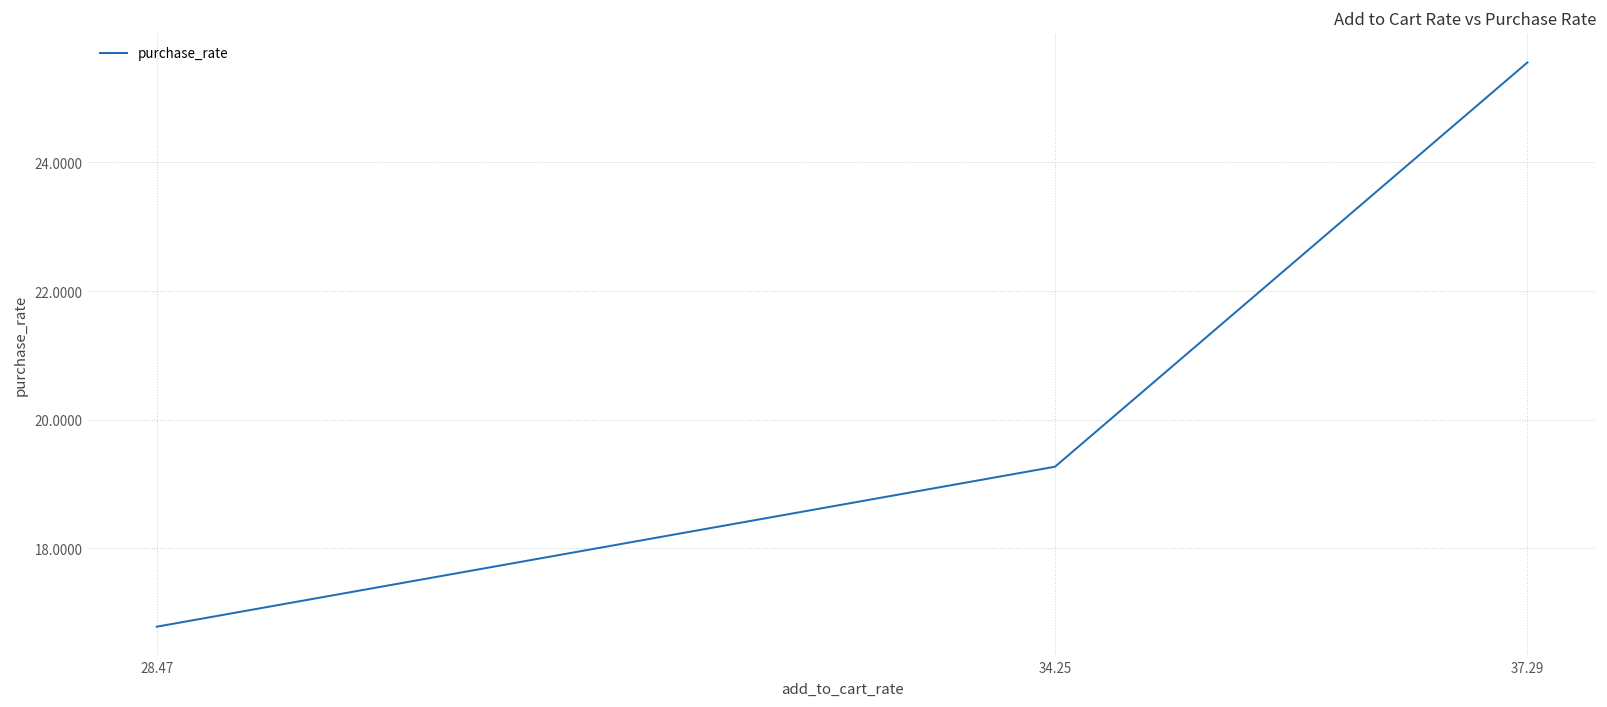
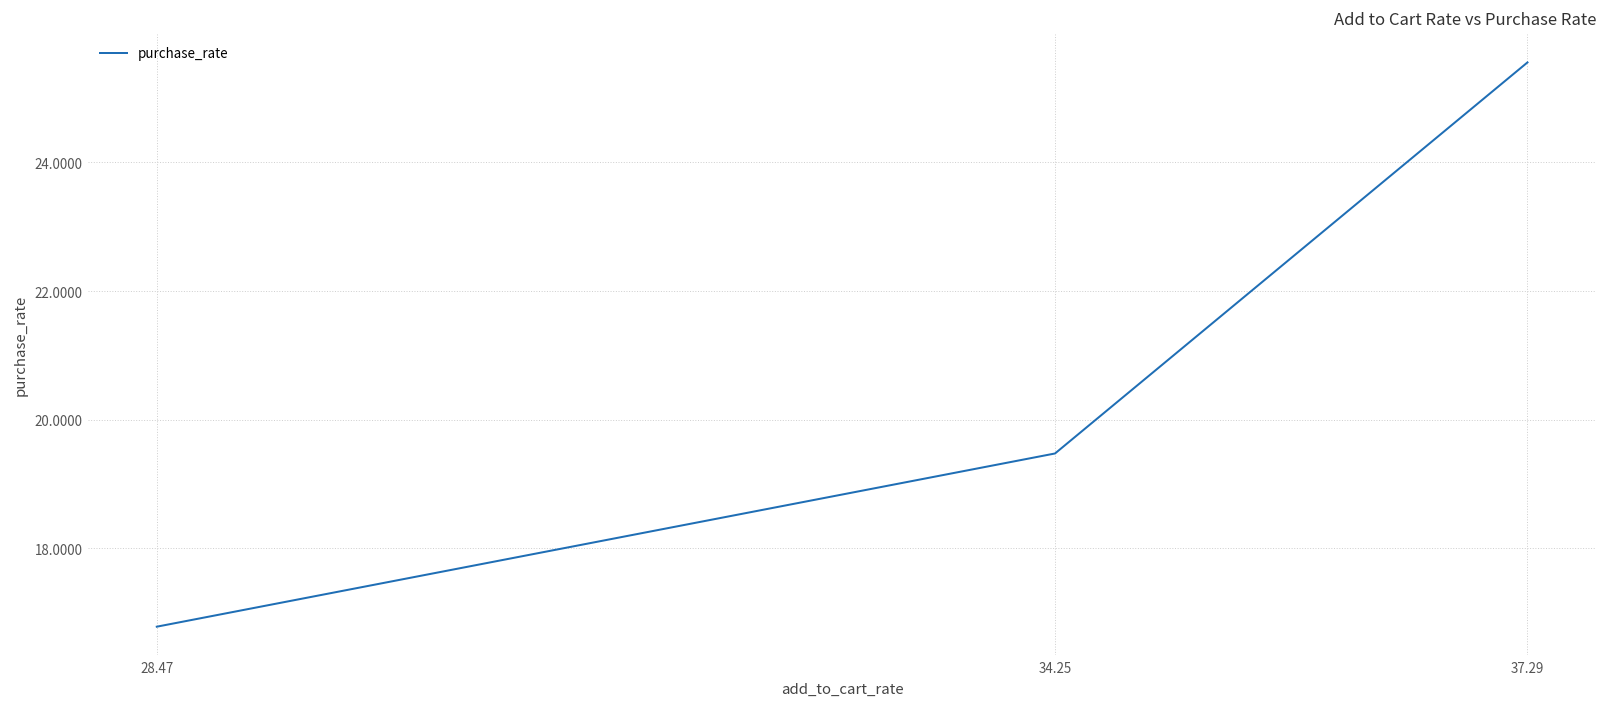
  {
    "28.47": 16.8,
-   "34.25": 19.3,
+   "34.25": 19.5,
    "37.29": 25.6
  }
